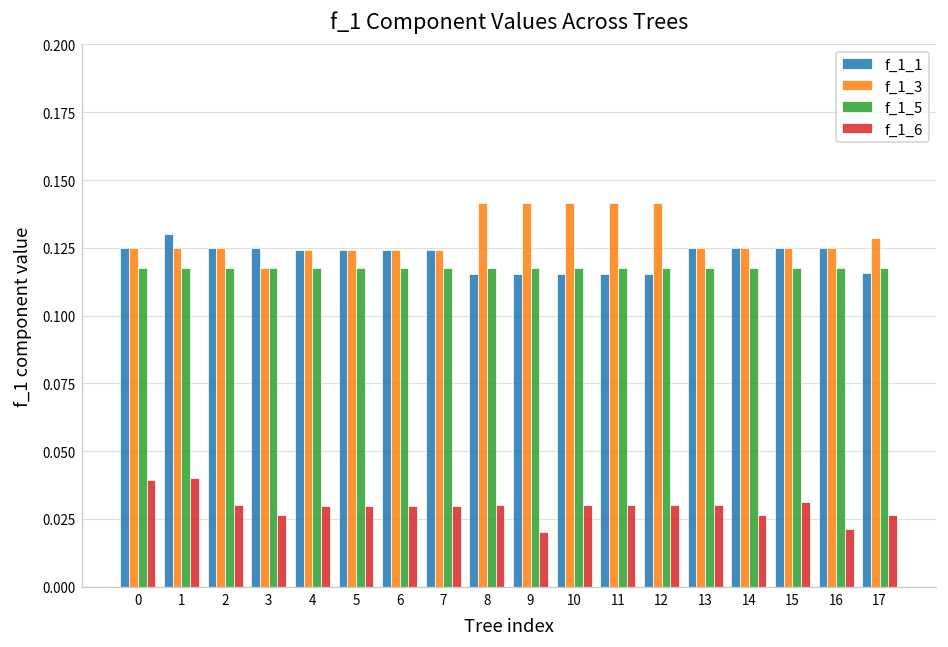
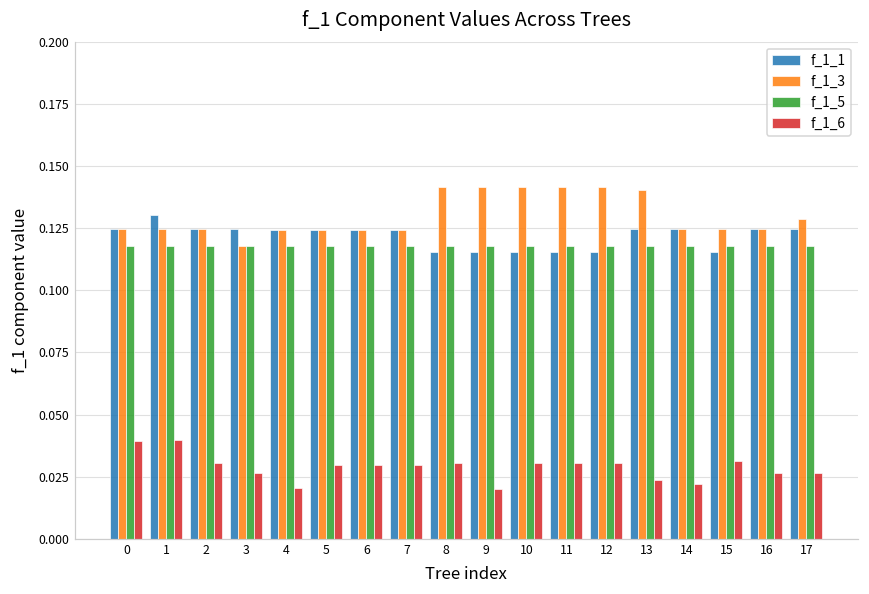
  {
    "f_1_1": {
      "0": 0.125,
      "1": 0.130,
      "2": 0.125,
      "3": 0.125,
      "4": 0.124,
      "5": 0.124,
      "6": 0.124,
      "7": 0.124,
      "8": 0.115,
      "9": 0.115,
      "10": 0.115,
      "11": 0.115,
      "12": 0.115,
      "13": 0.125,
      "14": 0.125,
-     "15": 0.125,
+     "15": 0.115,
      "16": 0.125,
-     "17": 0.116
+     "17": 0.125
    },
    "f_1_3": {
      "0": 0.125,
      "1": 0.125,
      "2": 0.125,
      "3": 0.118,
      "4": 0.124,
      "5": 0.124,
      "6": 0.124,
      "7": 0.124,
      "8": 0.142,
      "9": 0.142,
      "10": 0.142,
      "11": 0.142,
      "12": 0.142,
-     "13": 0.125,
+     "13": 0.140,
      "14": 0.125,
      "15": 0.125,
      "16": 0.125,
      "17": 0.129
    },
    "f_1_5": {
      "0": 0.118,
      "1": 0.118,
      "2": 0.118,
      "3": 0.118,
      "4": 0.118,
      "5": 0.118,
      "6": 0.118,
      "7": 0.118,
      "8": 0.118,
      "9": 0.118,
      "10": 0.118,
      "11": 0.118,
      "12": 0.118,
      "13": 0.118,
      "14": 0.118,
      "15": 0.118,
      "16": 0.118,
      "17": 0.118
    },
    "f_1_6": {
      "0": 0.039,
      "1": 0.040,
      "2": 0.030,
      "3": 0.026,
-     "4": 0.030,
+     "4": 0.020,
      "5": 0.030,
      "6": 0.030,
      "7": 0.030,
      "8": 0.030,
      "9": 0.020,
      "10": 0.030,
      "11": 0.030,
      "12": 0.030,
-     "13": 0.030,
-     "14": 0.026,
+     "13": 0.024,
+     "14": 0.022,
      "15": 0.031,
-     "16": 0.021,
+     "16": 0.026,
      "17": 0.026
    }
  }
